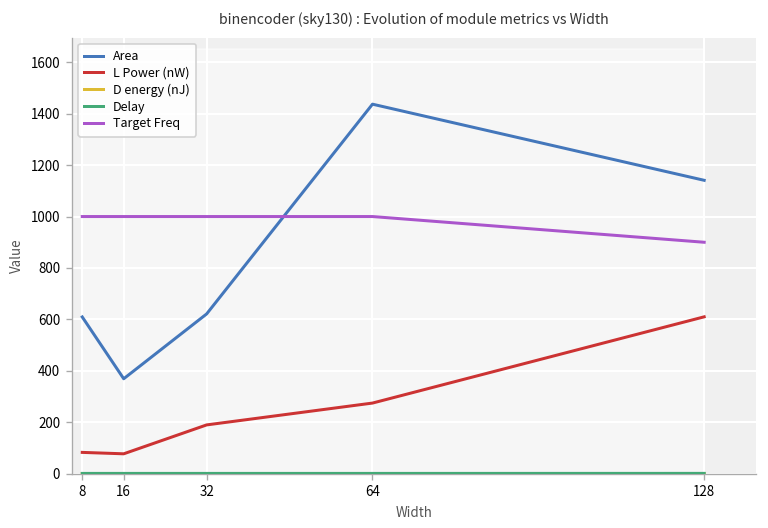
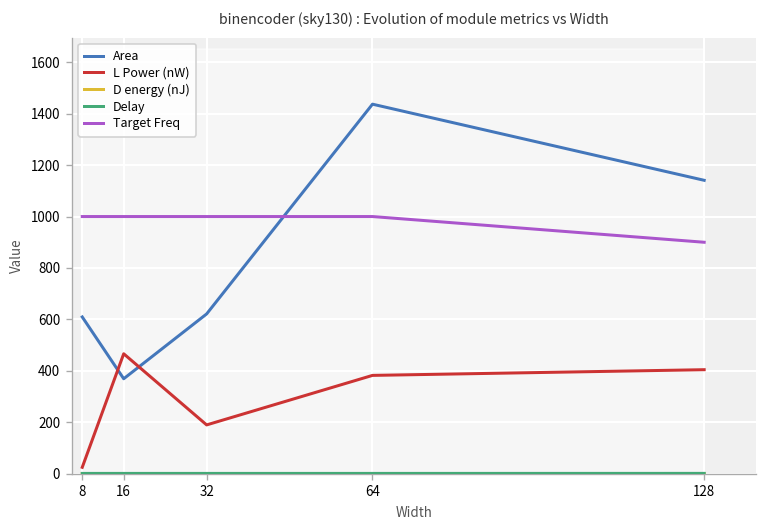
  {
    "Area": {
      "8": 610,
      "16": 370,
      "32": 620,
      "64": 1440,
      "128": 1140
    },
    "L Power (nW)": {
-     "8": 80,
-     "16": 80,
+     "8": 20,
+     "16": 470,
      "32": 190,
-     "64": 270,
-     "128": 610
+     "64": 380,
+     "128": 400
    },
    "Target Freq": {
      "8": 1000,
      "16": 1000,
      "32": 1000,
      "64": 1000,
      "128": 900
    }
  }
